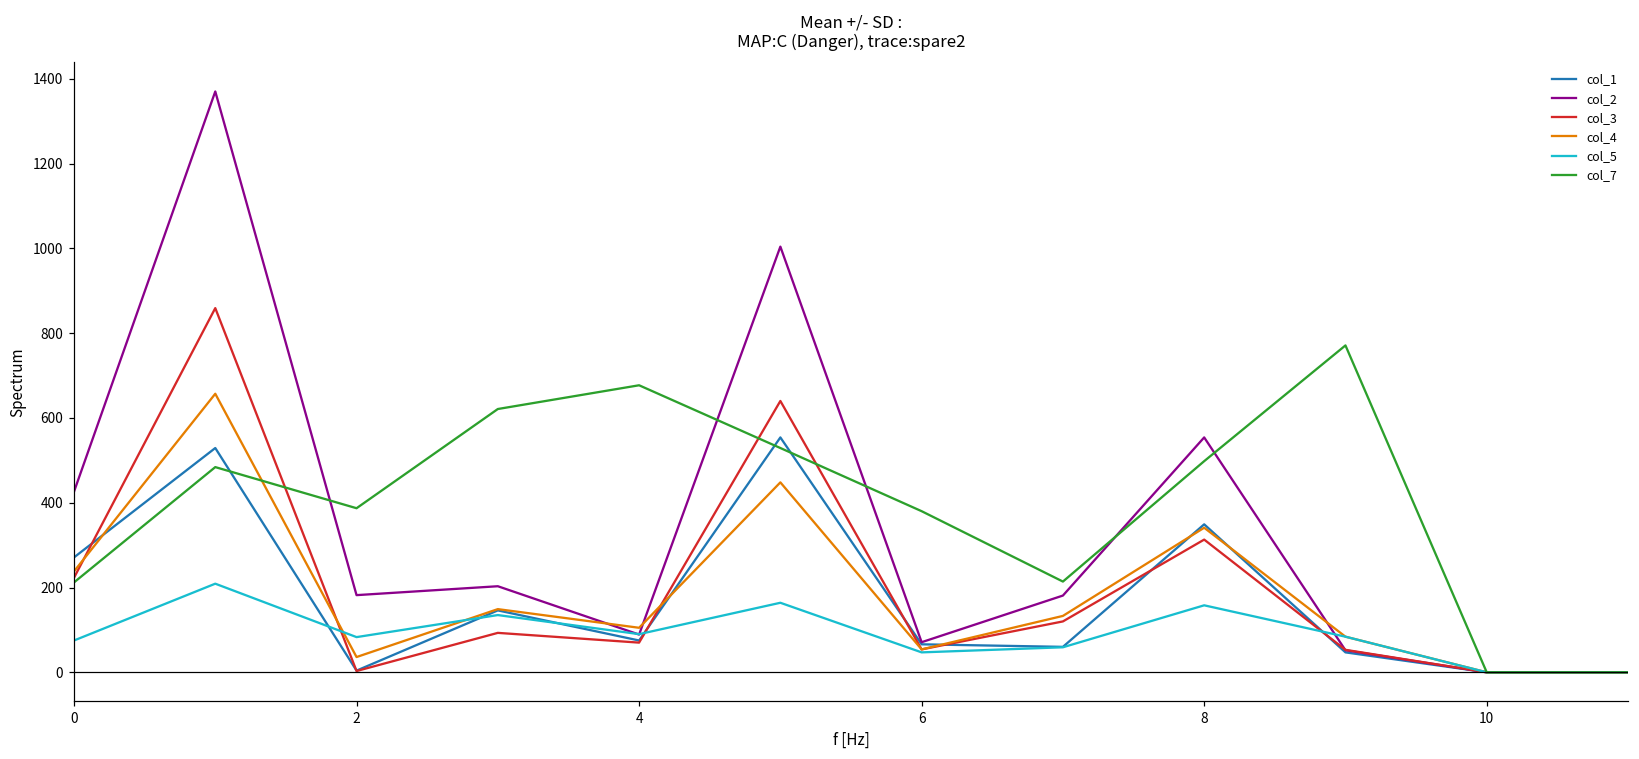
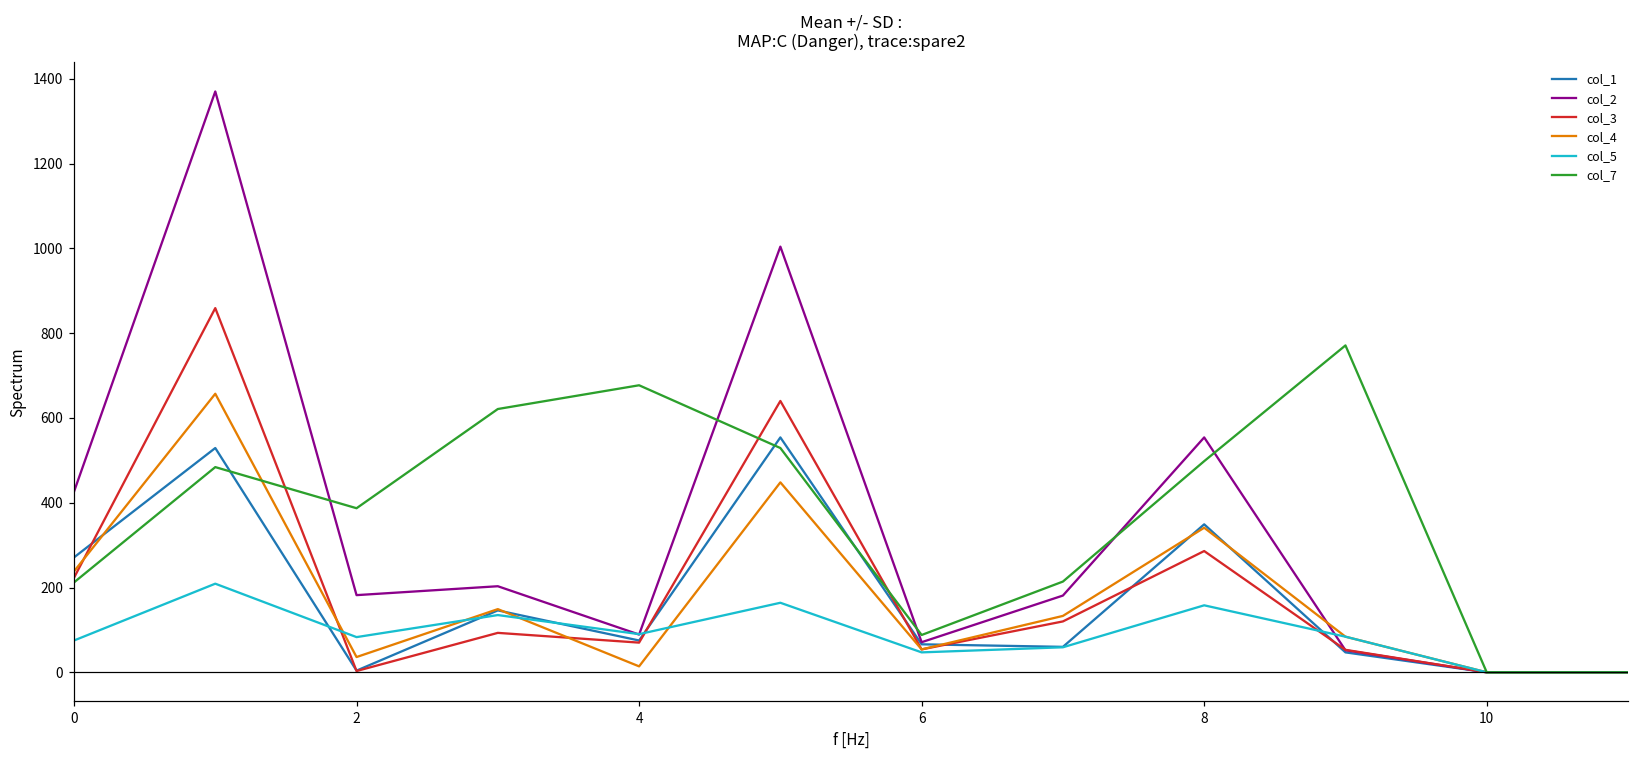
  {
    "col_1": {
      "0": 270,
      "8": 350
    },
    "col_2": {
      "0": 430,
      "2": 180,
      "8": 550
    },
    "col_3": {
      "0": 220,
-     "8": 310
+     "8": 290
    },
    "col_4": {
      "0": 240,
      "2": 40,
-     "4": 110,
+     "4": 10,
      "8": 340
    },
    "col_5": {
      "0": 80,
      "2": 80,
      "6": 50,
      "8": 160
    },
    "col_7": {
      "0": 210,
      "2": 390,
      "4": 680,
-     "6": 380,
+     "6": 90,
      "8": 500
    }
  }
